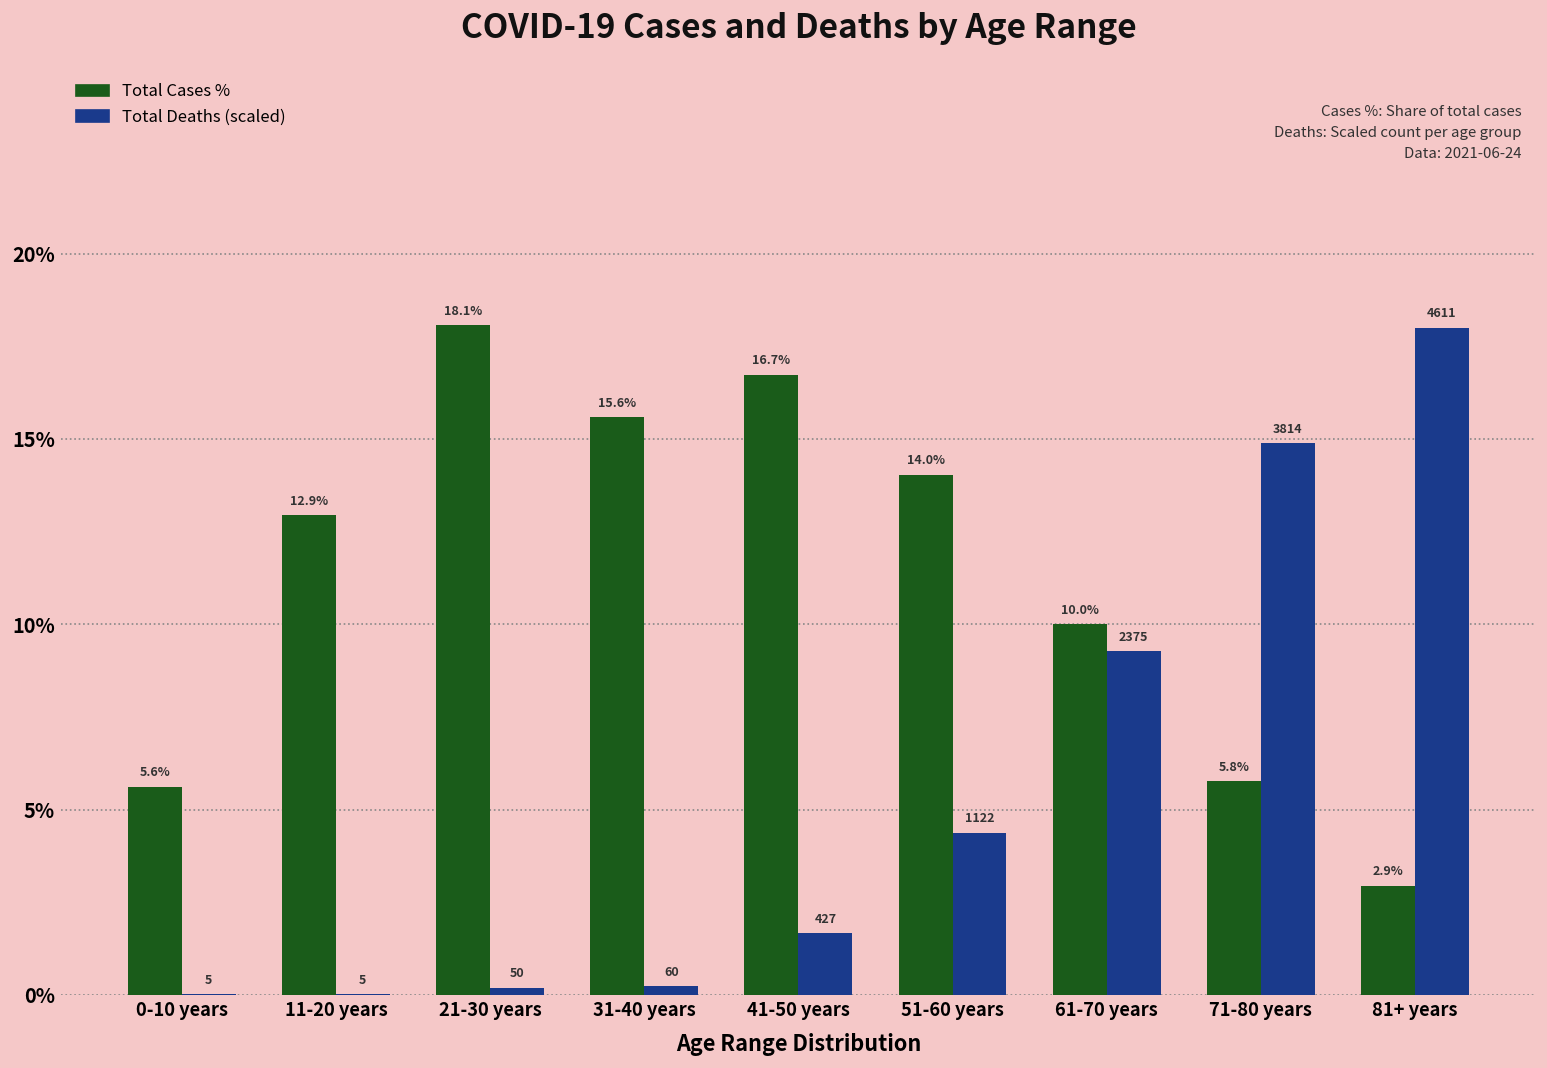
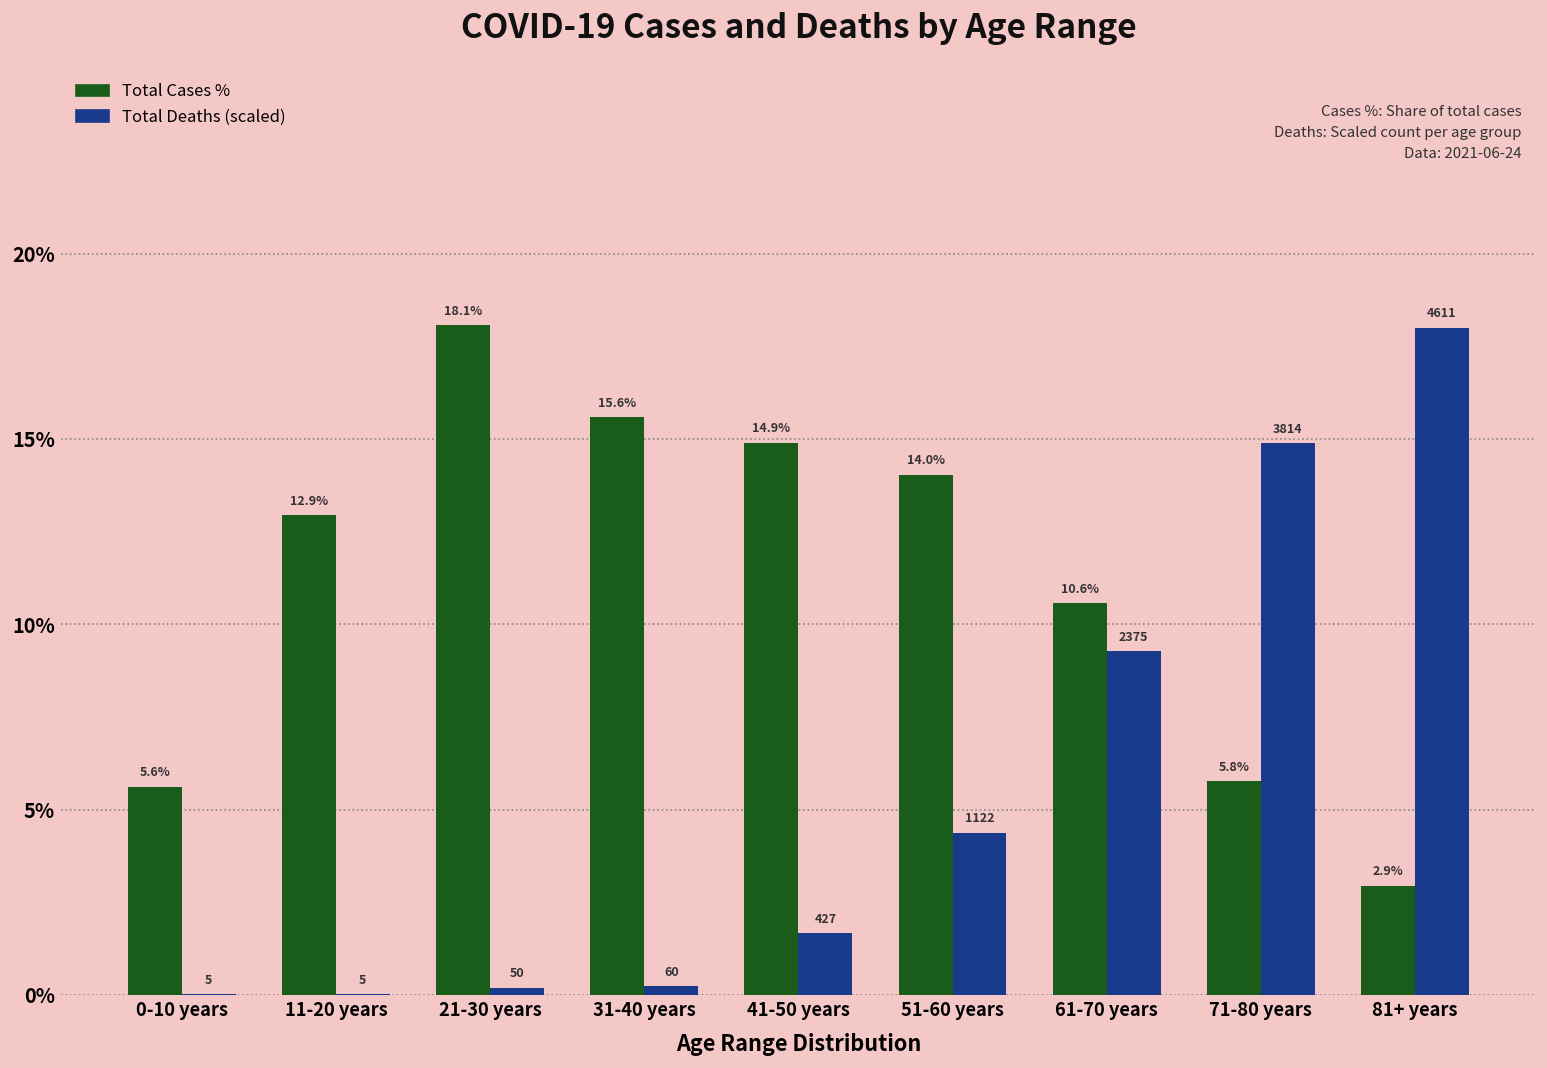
  {
    "Total Cases %": {
      "0-10 years": "5.6%",
      "11-20 years": "12.9%",
      "21-30 years": "18.1%",
      "31-40 years": "15.6%",
-     "41-50 years": "16.7%",
+     "41-50 years": "14.9%",
      "51-60 years": "14.0%",
-     "61-70 years": "10.0%",
+     "61-70 years": "10.6%",
      "71-80 years": "5.8%",
      "81+ years": "2.9%"
    }
  }
